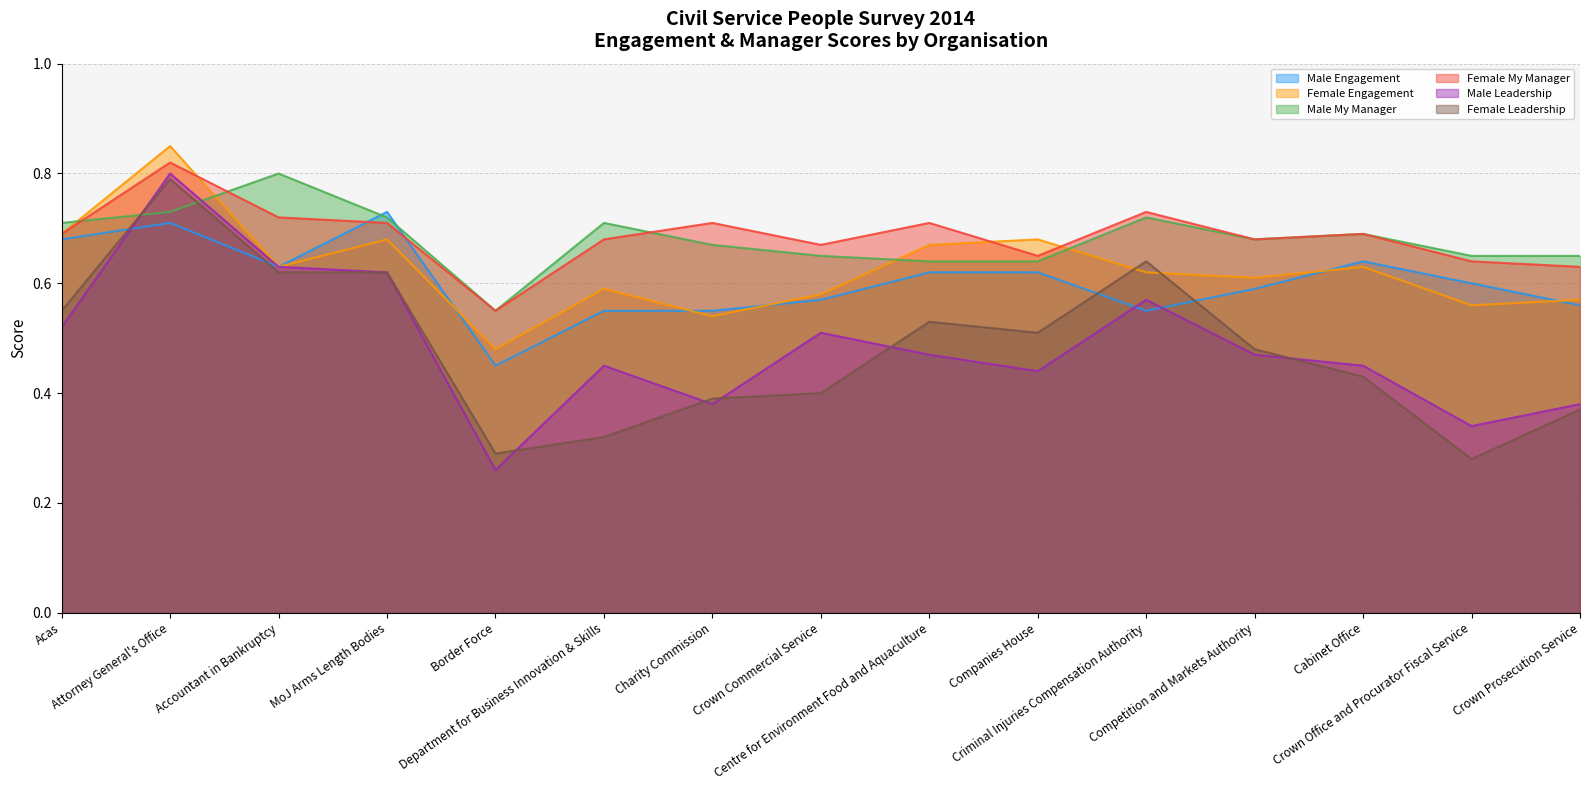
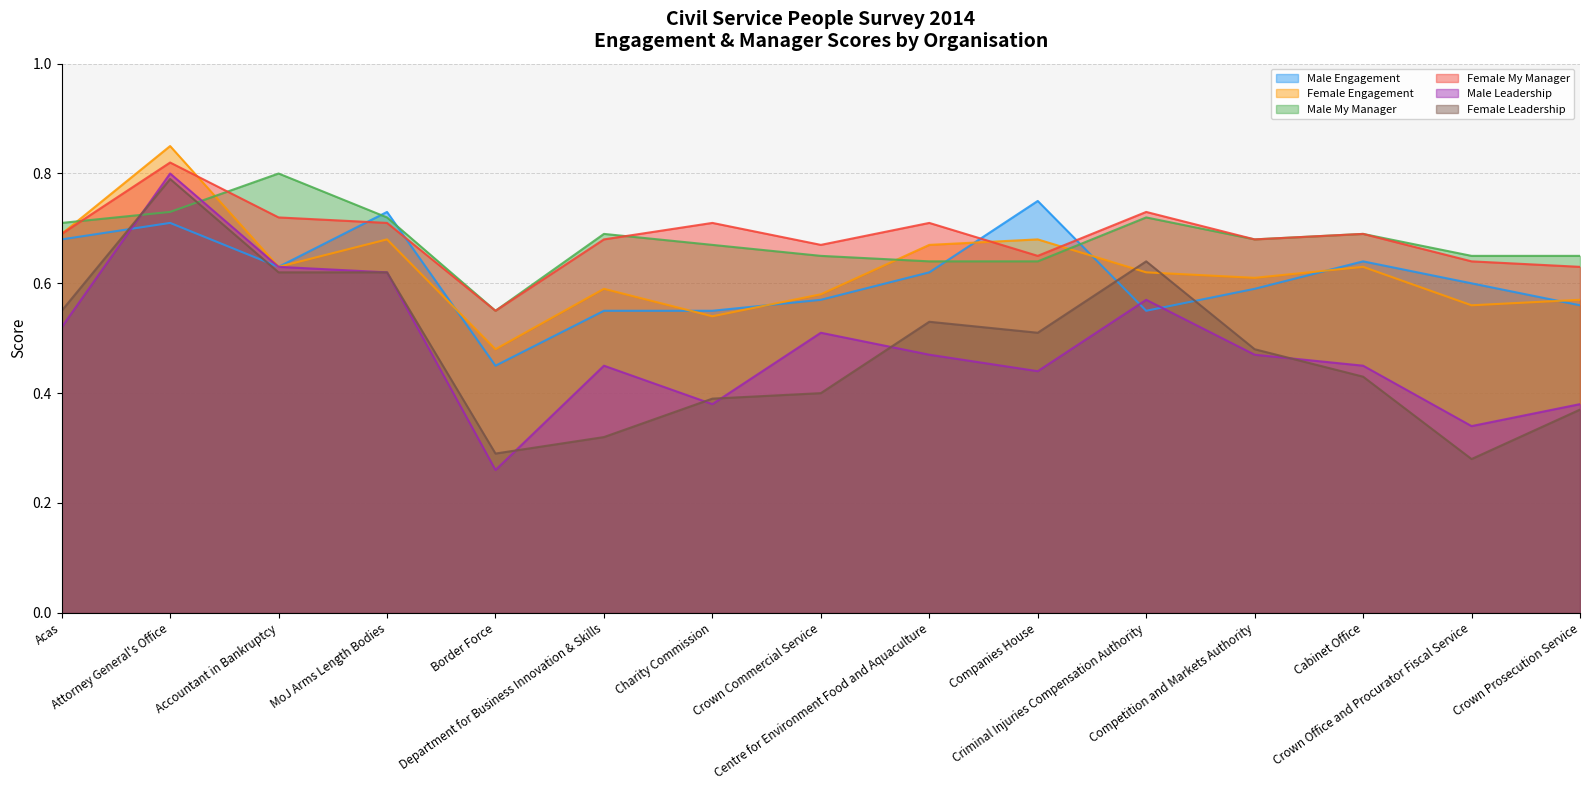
  {
    "Male Engagement": {
      "Acas": 0.68,
      "Attorney General's Office": 0.71,
      "MoJ Arms Length Bodies": 0.73,
      "Border Force": 0.45,
      "Department for Business Innovation & Skills": 0.55,
      "Charity Commission": 0.55,
      "Crown Commercial Service": 0.57,
      "Centre for Environment Food and Aquaculture": 0.62,
-     "Companies House": 0.62,
+     "Companies House": 0.75,
      "Criminal Injuries Compensation Authority": 0.55,
      "Competition and Markets Authority": 0.59,
      "Cabinet Office": 0.64,
      "Crown Office and Procurator Fiscal Service": 0.60,
      "Crown Prosecution Service": 0.56
    },
    "Female Engagement": {
      "Attorney General's Office": 0.85,
      "MoJ Arms Length Bodies": 0.68,
      "Border Force": 0.48,
      "Department for Business Innovation & Skills": 0.59,
      "Charity Commission": 0.54,
      "Crown Commercial Service": 0.58,
      "Centre for Environment Food and Aquaculture": 0.67,
      "Companies House": 0.68,
      "Criminal Injuries Compensation Authority": 0.62,
      "Competition and Markets Authority": 0.61,
      "Cabinet Office": 0.63,
      "Crown Office and Procurator Fiscal Service": 0.56,
      "Crown Prosecution Service": 0.57
    },
    "Male My Manager": {
      "Acas": 0.71,
      "Attorney General's Office": 0.73,
      "Accountant in Bankruptcy": 0.80,
      "MoJ Arms Length Bodies": 0.72,
-     "Department for Business Innovation & Skills": 0.71,
+     "Department for Business Innovation & Skills": 0.69,
      "Charity Commission": 0.67,
      "Crown Commercial Service": 0.65,
      "Centre for Environment Food and Aquaculture": 0.64,
      "Companies House": 0.64,
      "Criminal Injuries Compensation Authority": 0.72,
      "Crown Office and Procurator Fiscal Service": 0.65,
      "Crown Prosecution Service": 0.65
    },
    "Female My Manager": {
      "Attorney General's Office": 0.82,
      "Accountant in Bankruptcy": 0.72,
      "MoJ Arms Length Bodies": 0.71,
      "Department for Business Innovation & Skills": 0.68,
      "Charity Commission": 0.71,
      "Crown Commercial Service": 0.67,
      "Centre for Environment Food and Aquaculture": 0.71,
      "Companies House": 0.65,
      "Criminal Injuries Compensation Authority": 0.73,
      "Crown Office and Procurator Fiscal Service": 0.64,
      "Crown Prosecution Service": 0.63
    },
    "Male Leadership": {
      "Acas": 0.52,
      "Attorney General's Office": 0.80,
      "Border Force": 0.26,
      "Department for Business Innovation & Skills": 0.45,
      "Charity Commission": 0.38,
      "Crown Commercial Service": 0.51,
      "Centre for Environment Food and Aquaculture": 0.47,
      "Companies House": 0.44,
      "Criminal Injuries Compensation Authority": 0.57,
      "Competition and Markets Authority": 0.47,
      "Cabinet Office": 0.45,
      "Crown Office and Procurator Fiscal Service": 0.34,
      "Crown Prosecution Service": 0.38
    },
    "Female Leadership": {
      "Acas": 0.55,
      "Attorney General's Office": 0.79,
      "Accountant in Bankruptcy": 0.62,
      "Border Force": 0.29,
      "Department for Business Innovation & Skills": 0.32,
      "Charity Commission": 0.39,
      "Crown Commercial Service": 0.40,
      "Centre for Environment Food and Aquaculture": 0.53,
      "Companies House": 0.51,
      "Criminal Injuries Compensation Authority": 0.64,
      "Competition and Markets Authority": 0.48,
      "Cabinet Office": 0.43,
      "Crown Office and Procurator Fiscal Service": 0.28,
      "Crown Prosecution Service": 0.37
    }
  }
